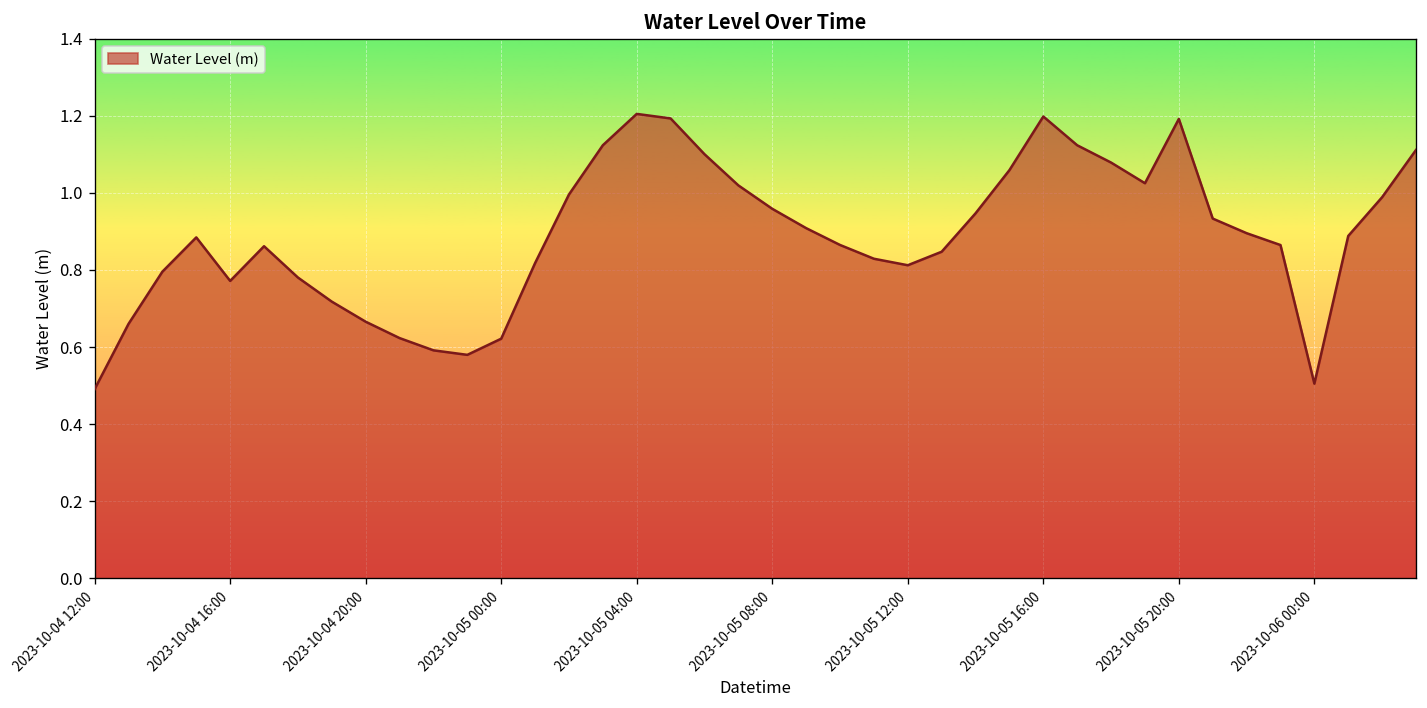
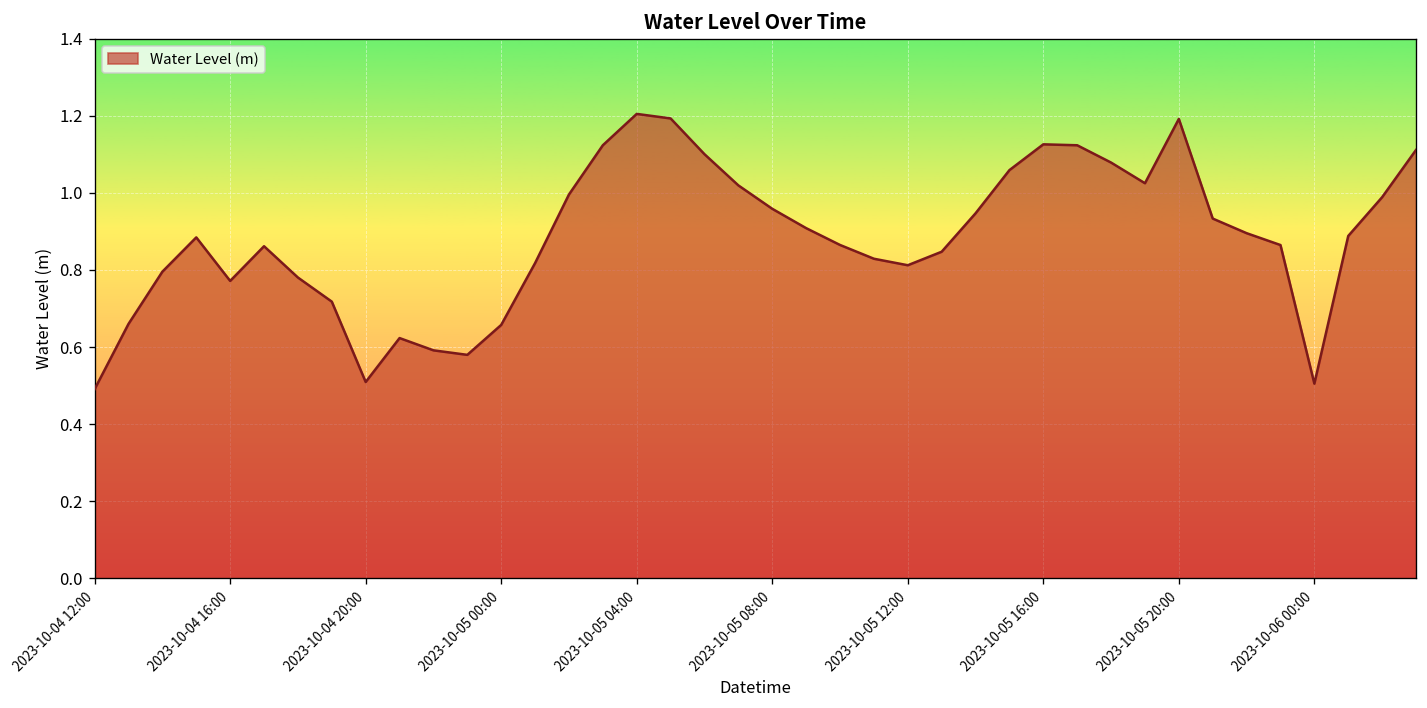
  {
    "2023-10-04 12:00": 0.49,
    "2023-10-04 16:00": 0.77,
-   "2023-10-04 20:00": 0.67,
-   "2023-10-05 00:00": 0.62,
+   "2023-10-04 20:00": 0.51,
+   "2023-10-05 00:00": 0.66,
    "2023-10-05 04:00": 1.21,
    "2023-10-05 08:00": 0.96,
    "2023-10-05 12:00": 0.81,
-   "2023-10-05 16:00": 1.20,
+   "2023-10-05 16:00": 1.13,
    "2023-10-05 20:00": 1.19,
    "2023-10-06 00:00": 0.51
  }
